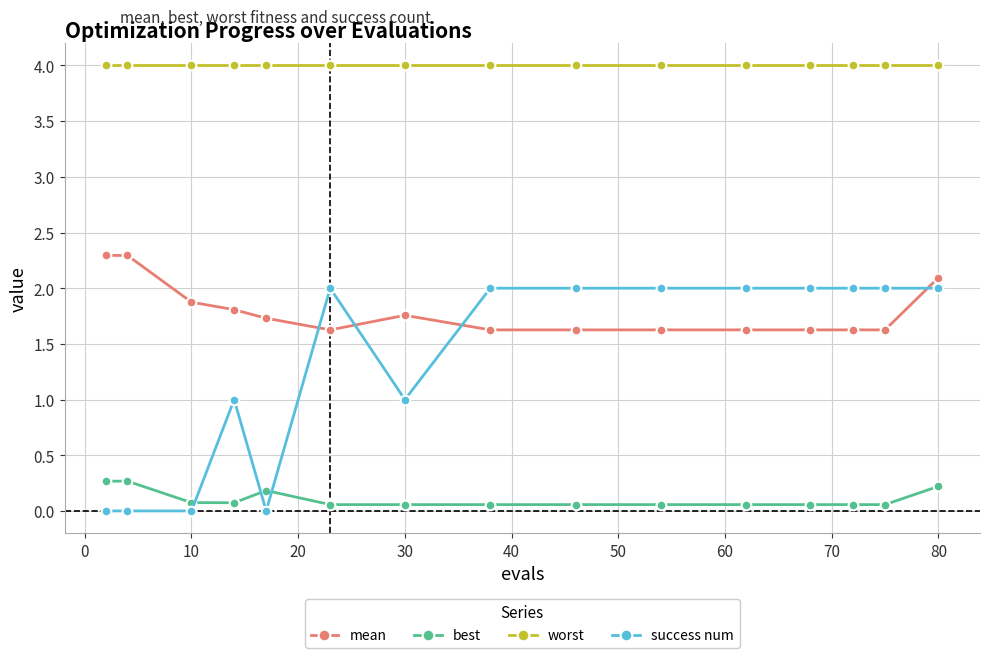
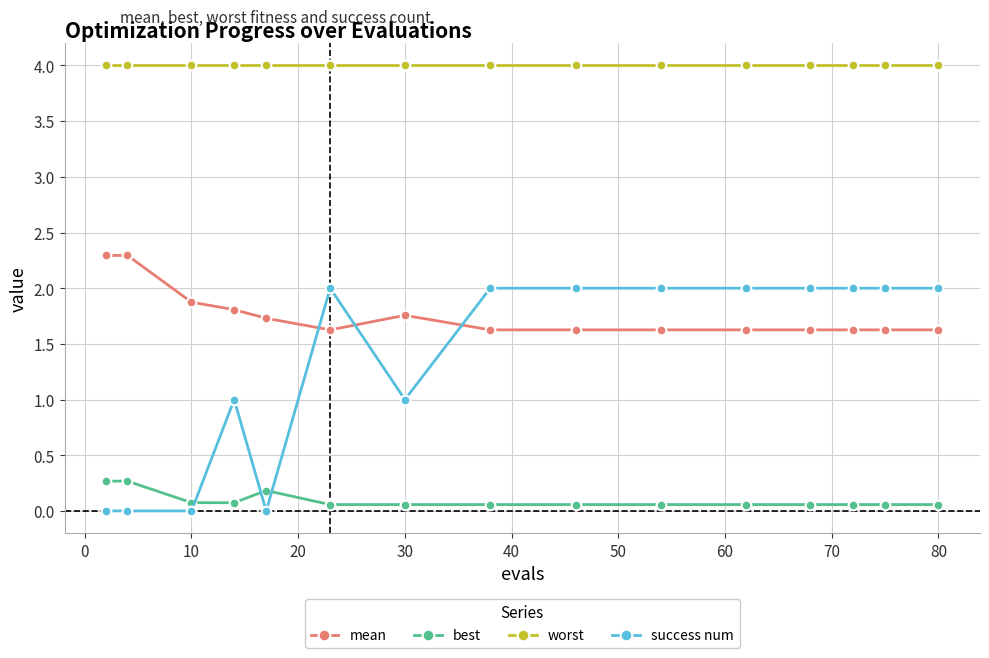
  {
    "mean": {
      "10": 1.87,
      "30": 1.76,
-     "80": 2.09
+     "80": 1.63
    },
    "best": {
      "10": 0.07,
      "30": 0.06,
-     "80": 0.22
+     "80": 0.06
    },
    "worst": {
      "10": 4.00,
      "30": 4.00,
      "80": 4.00
    },
    "success num": {
      "10": 0.00,
      "30": 1.00,
      "80": 2.00
    }
  }
